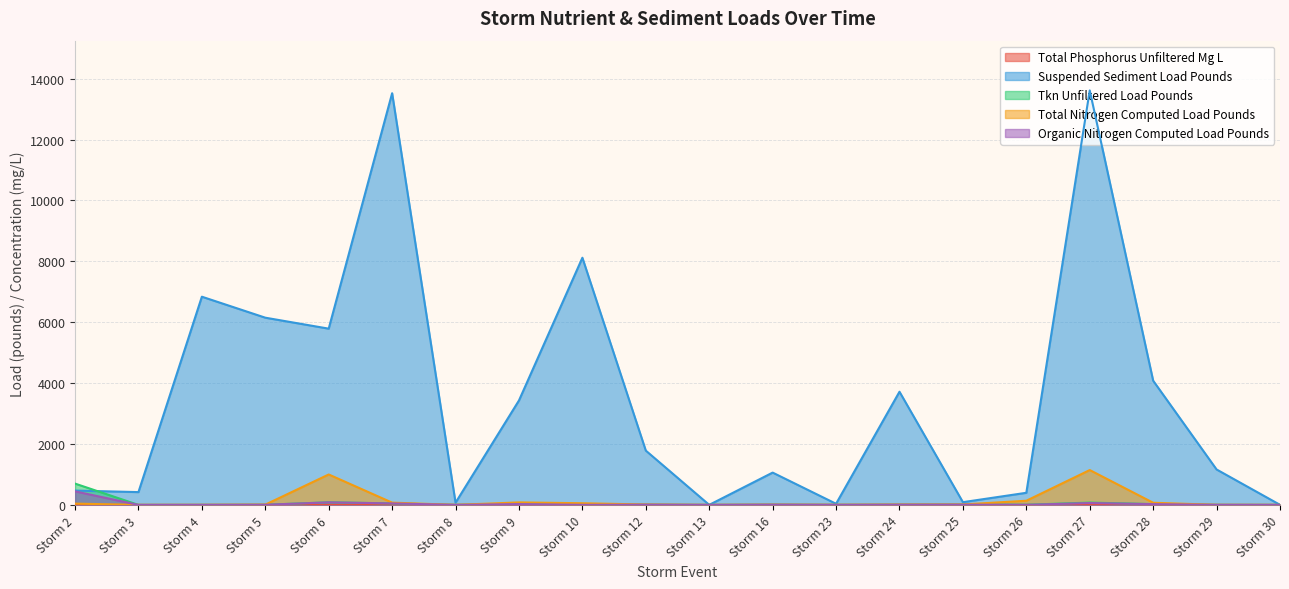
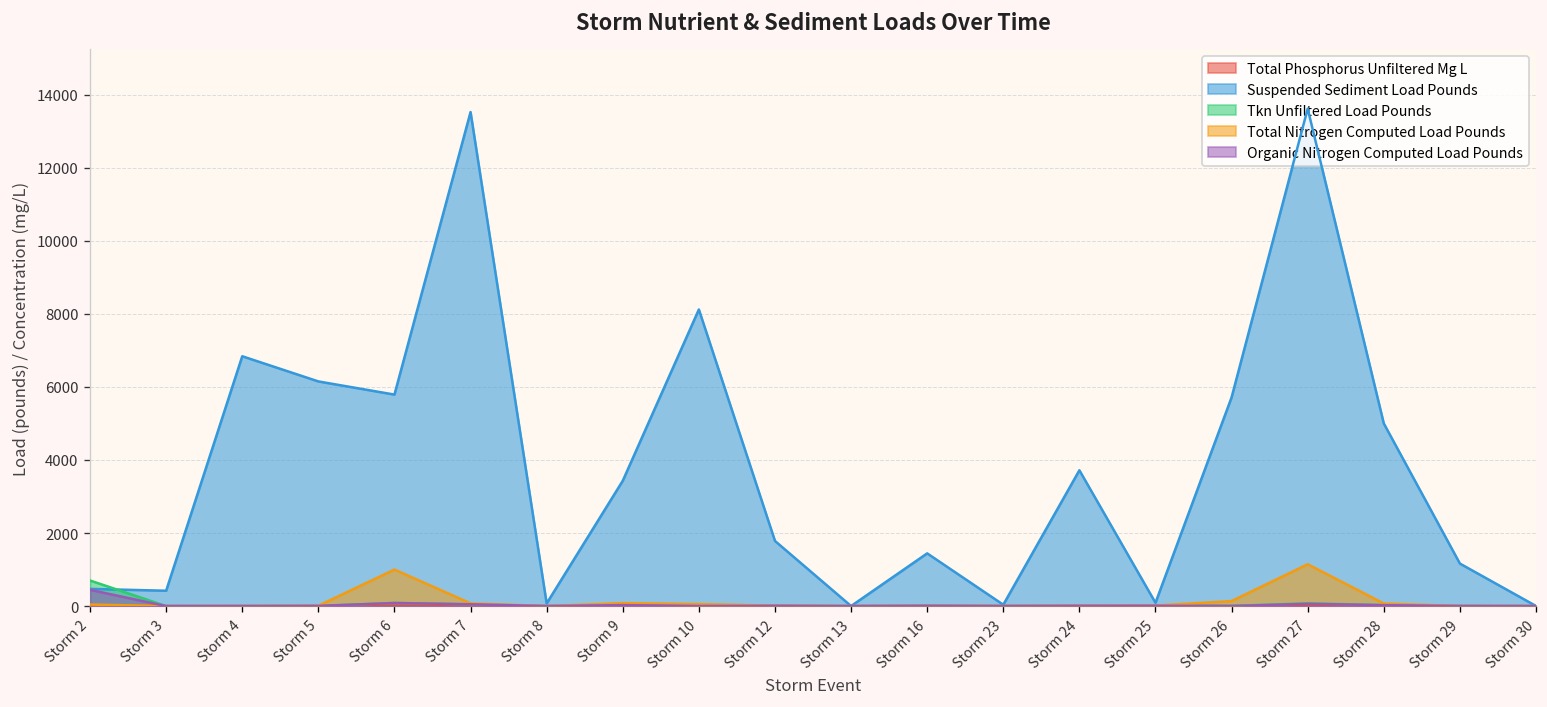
  {
    "Total Phosphorus Unfiltered Mg L": {
      "Storm 6": 0
    },
    "Suspended Sediment Load Pounds": {
      "Storm 3": 400,
      "Storm 4": 6800,
      "Storm 5": 6100,
      "Storm 6": 5800,
      "Storm 7": 13500,
      "Storm 9": 3400,
      "Storm 10": 8100,
      "Storm 12": 1800,
-     "Storm 16": 1100,
+     "Storm 16": 1400,
      "Storm 24": 3700,
-     "Storm 26": 400,
-     "Storm 28": 4100,
+     "Storm 26": 5700,
+     "Storm 28": 5000,
      "Storm 29": 1200
    },
    "Tkn Unfiltered Load Pounds": {
      "Storm 2": 700
    },
    "Total Nitrogen Computed Load Pounds": {
      "Storm 6": 1000,
      "Storm 26": 100,
      "Storm 27": 1100
    }
  }
